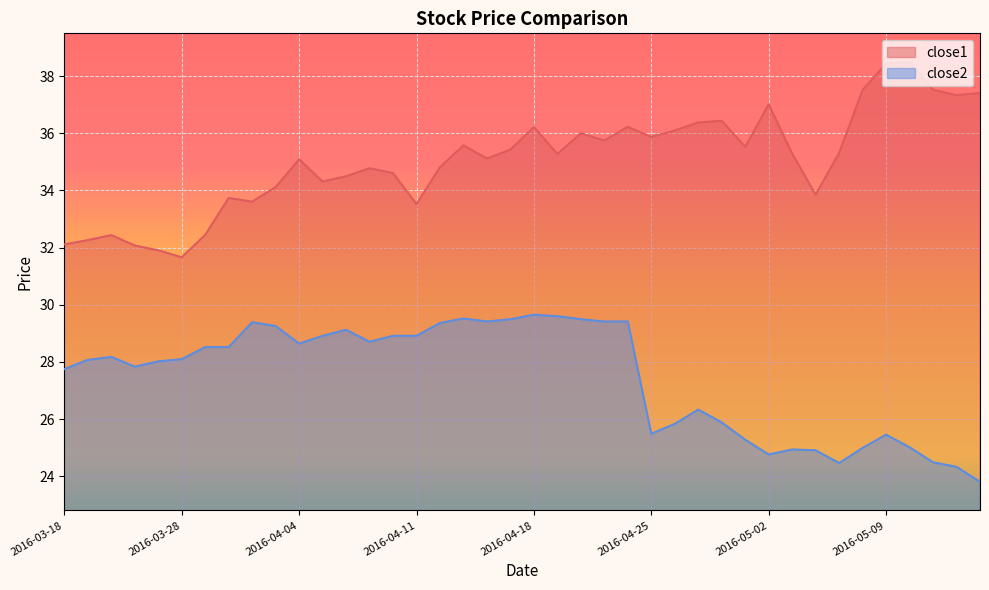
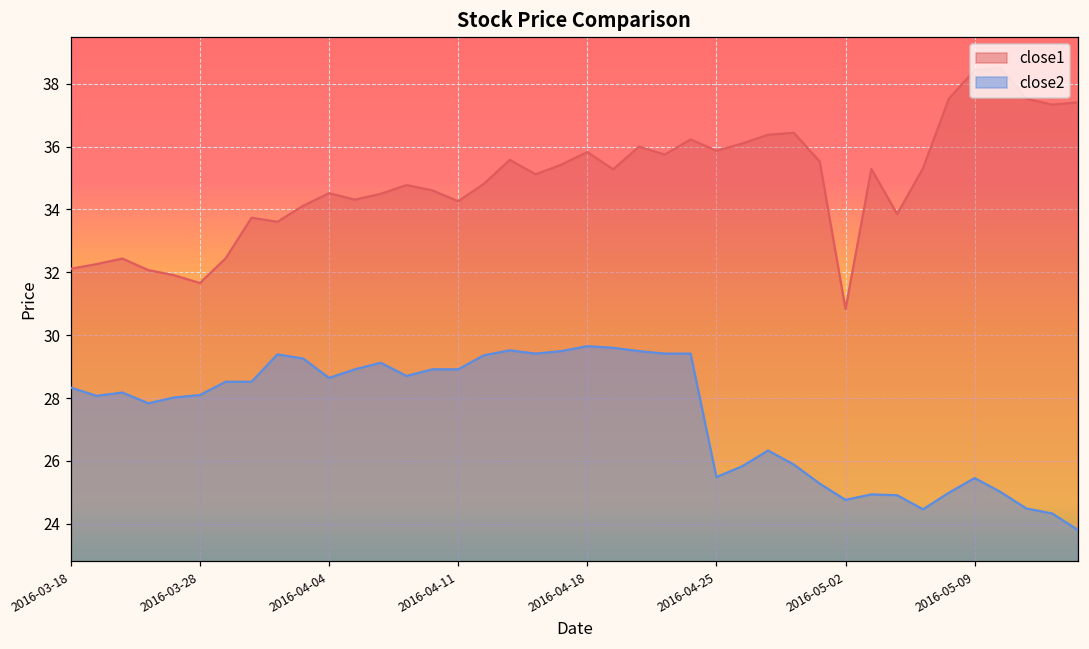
  {
    "close1": {
      "2016-03-18": 32.1,
      "2016-03-28": 31.7,
-     "2016-04-04": 35.1,
-     "2016-04-11": 33.5,
-     "2016-04-18": 36.2,
+     "2016-04-04": 34.5,
+     "2016-04-11": 34.3,
+     "2016-04-18": 35.8,
      "2016-04-25": 35.9,
-     "2016-05-02": 37.0
+     "2016-05-02": 30.8
    },
    "close2": {
-     "2016-03-18": 27.7,
+     "2016-03-18": 28.3,
      "2016-03-28": 28.1,
      "2016-04-04": 28.6,
      "2016-04-11": 28.9,
      "2016-04-18": 29.7,
      "2016-04-25": 25.5,
      "2016-05-02": 24.8,
      "2016-05-09": 25.5
    }
  }
